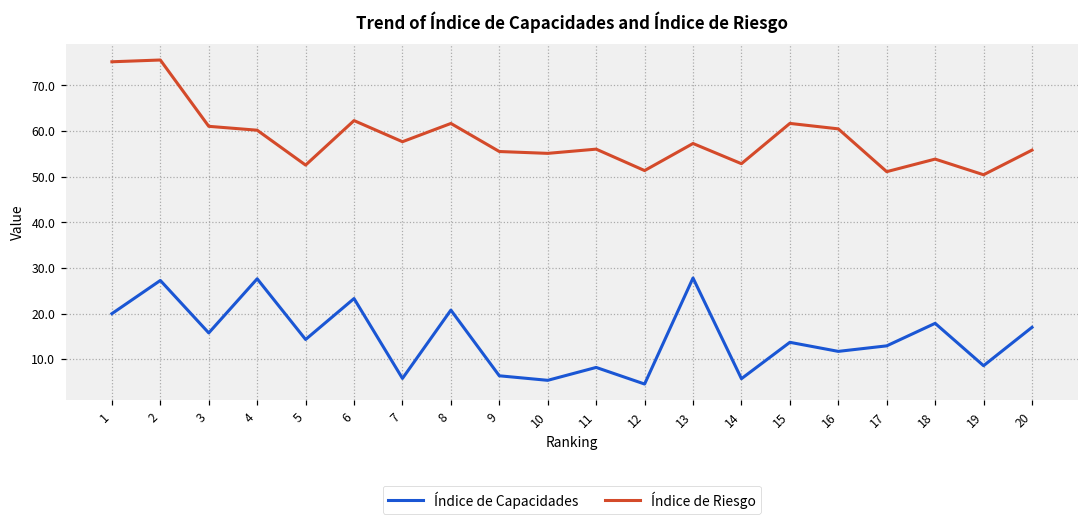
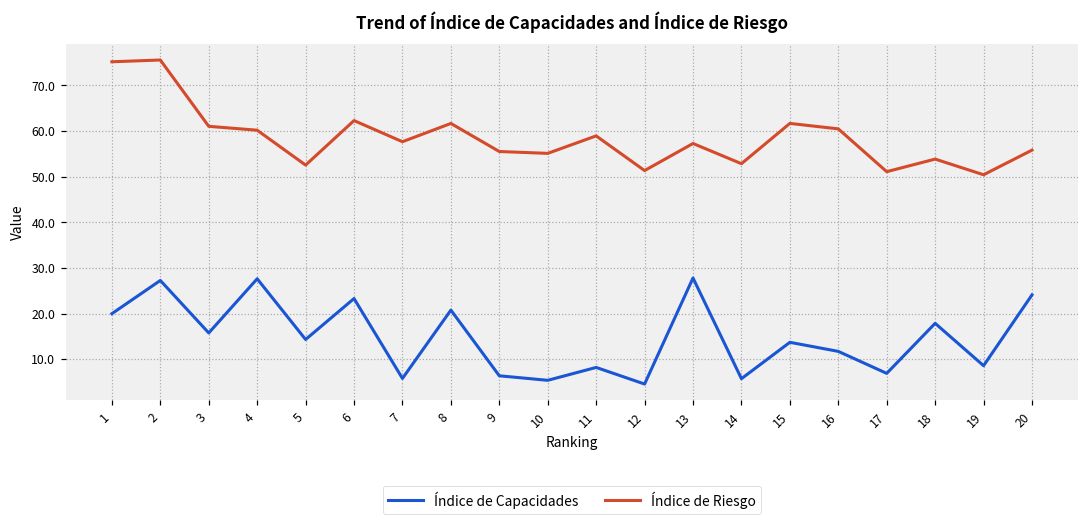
  {
    "Índice de Capacidades": {
      "1": 20,
      "2": 27,
      "3": 16,
      "4": 28,
      "5": 14,
      "6": 23,
      "7": 6,
      "8": 21,
      "9": 6,
      "10": 5,
      "11": 8,
      "12": 5,
      "13": 28,
      "14": 6,
      "15": 14,
      "16": 12,
-     "17": 13,
+     "17": 7,
      "18": 18,
      "19": 9,
-     "20": 17
+     "20": 24
    },
    "Índice de Riesgo": {
      "1": 75,
      "2": 76,
      "3": 61,
      "4": 60,
      "5": 53,
      "6": 62,
      "7": 58,
      "8": 62,
      "9": 56,
      "10": 55,
-     "11": 56,
+     "11": 59,
      "12": 51,
      "13": 57,
      "14": 53,
      "15": 62,
      "16": 60,
      "17": 51,
      "18": 54,
      "19": 50,
      "20": 56
    }
  }
